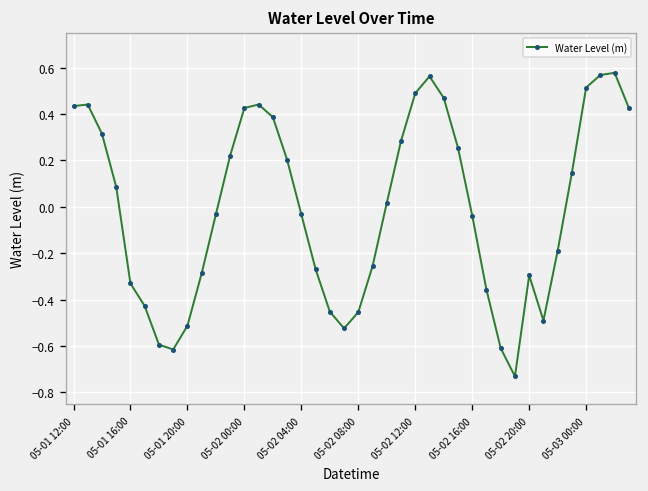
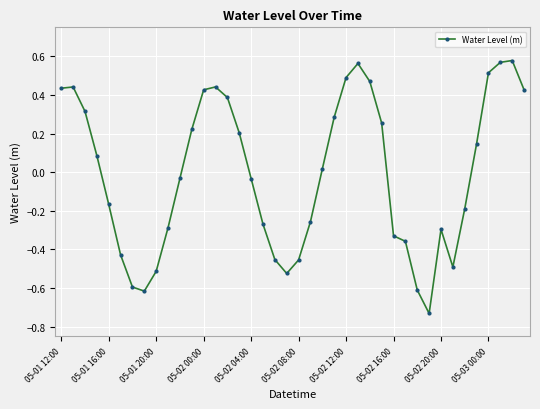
  {
    "05-01 12:00": 0.43,
-   "05-01 16:00": -0.33,
+   "05-01 16:00": -0.17,
    "05-01 20:00": -0.51,
    "05-02 00:00": 0.43,
    "05-02 04:00": -0.03,
    "05-02 08:00": -0.45,
    "05-02 12:00": 0.49,
-   "05-02 16:00": -0.04,
+   "05-02 16:00": -0.33,
    "05-02 20:00": -0.30,
    "05-03 00:00": 0.51
  }
